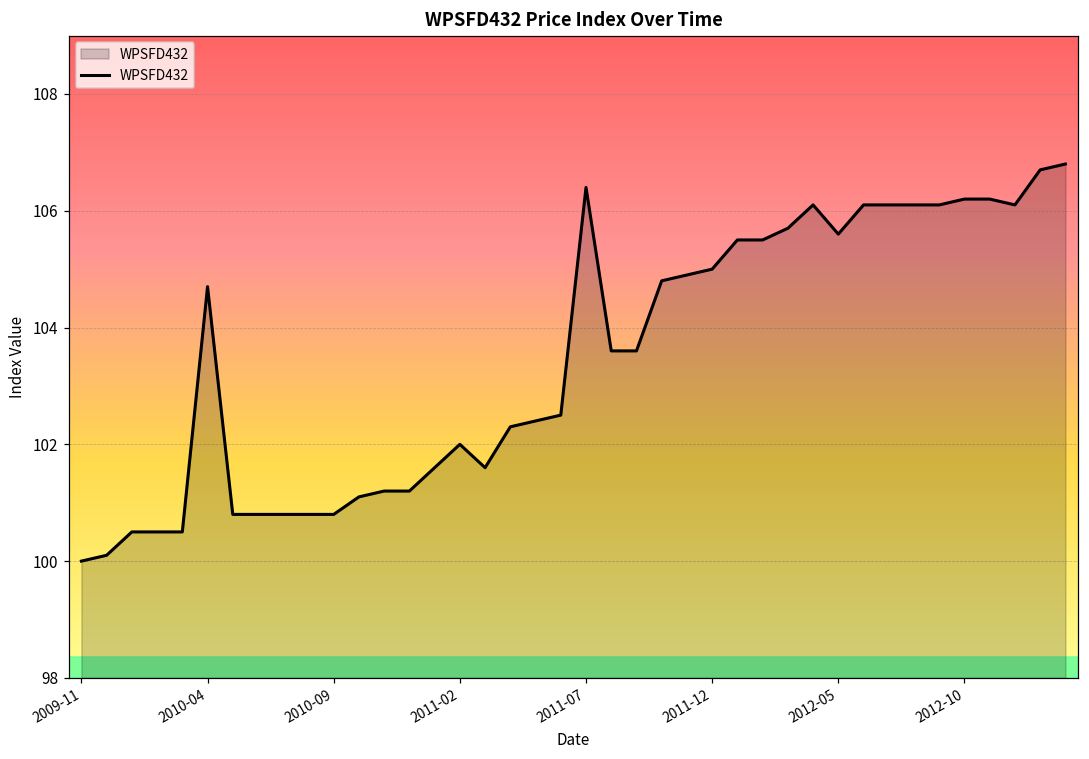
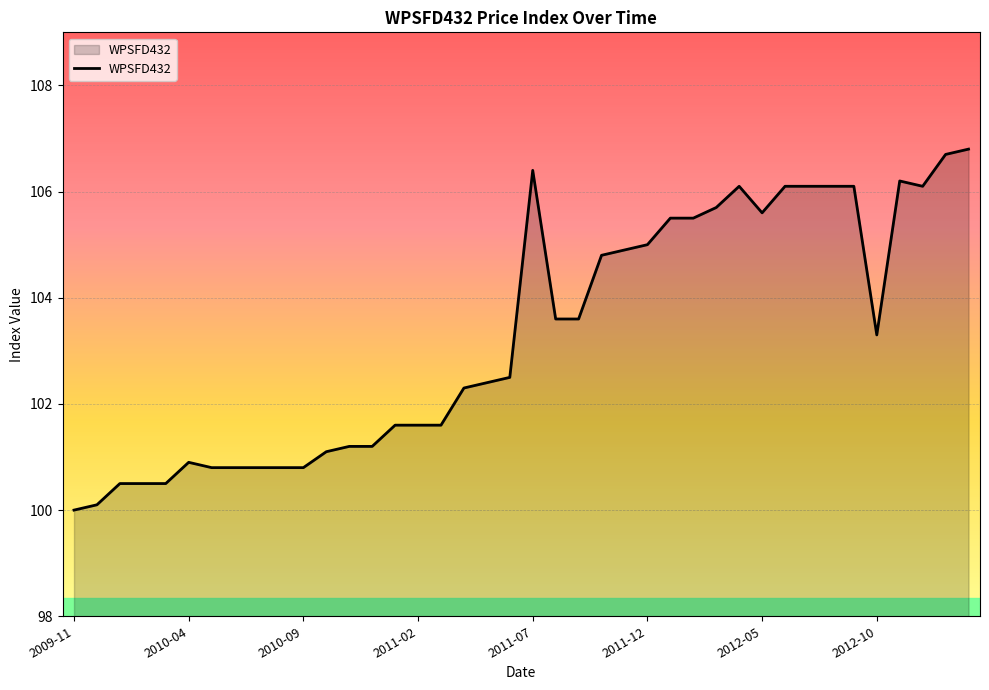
  {
    "2009-11": 100.0,
-   "2010-04": 104.7,
+   "2010-04": 100.9,
    "2010-09": 100.8,
-   "2011-02": 102.0,
+   "2011-02": 101.6,
    "2011-07": 106.4,
    "2011-12": 105.0,
    "2012-05": 105.6,
-   "2012-10": 106.2
+   "2012-10": 103.3
  }
